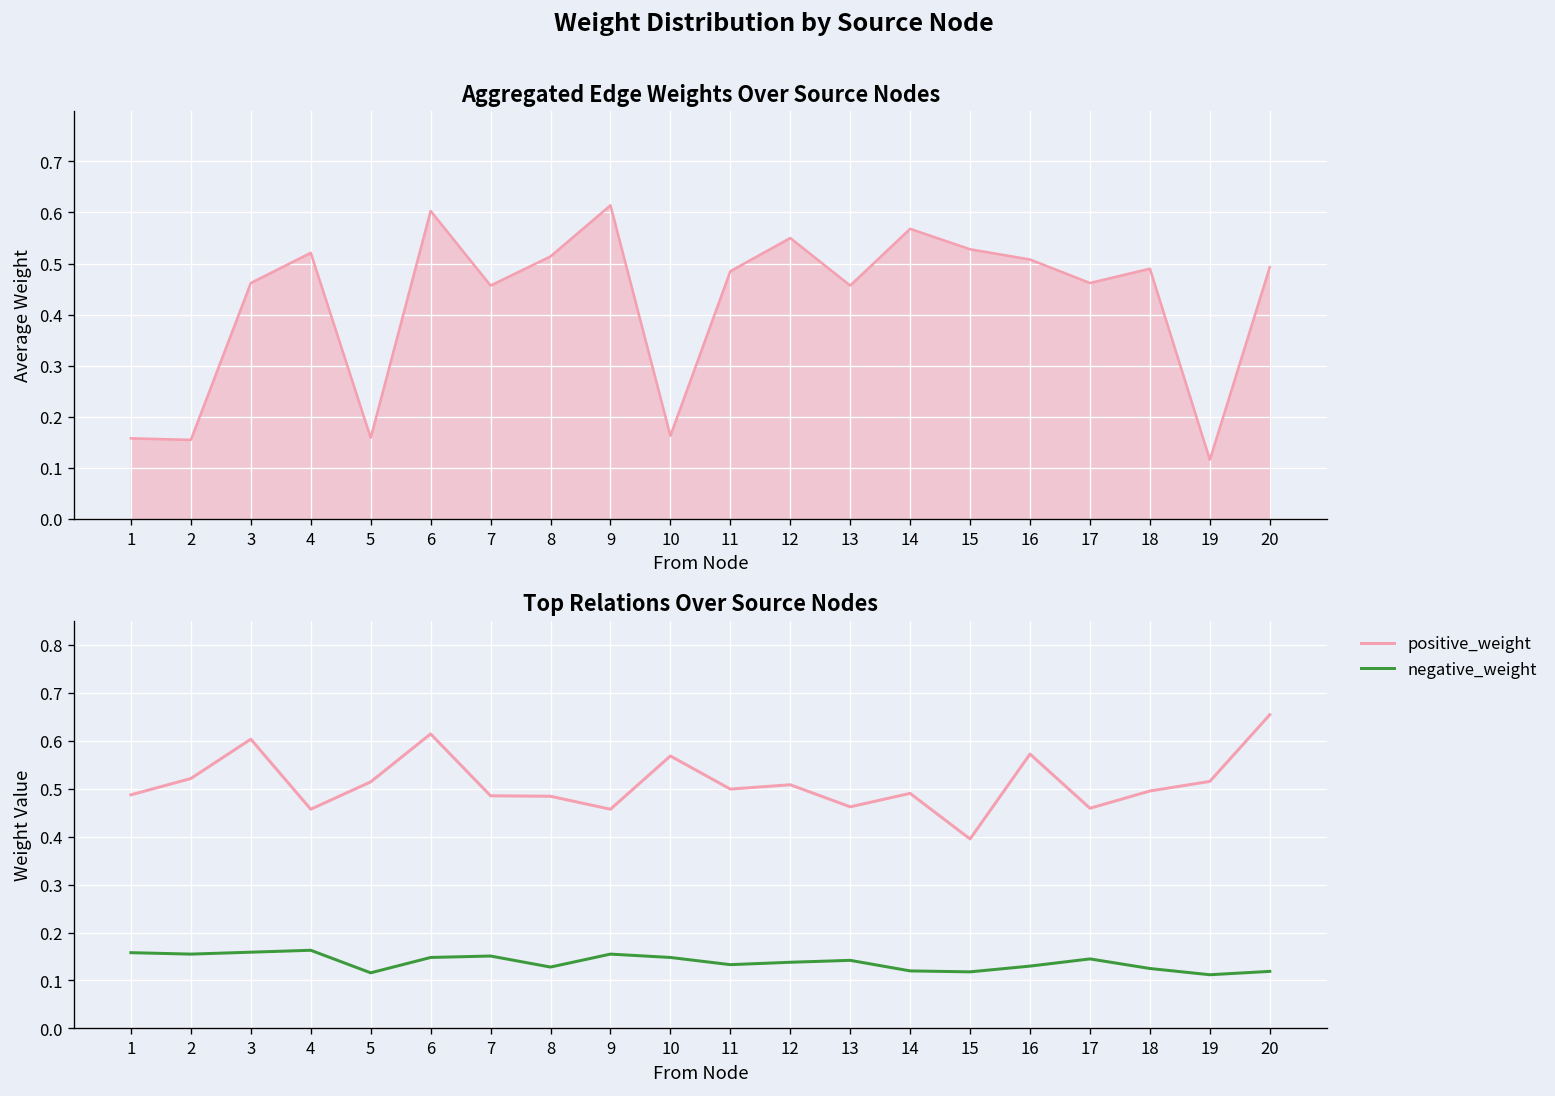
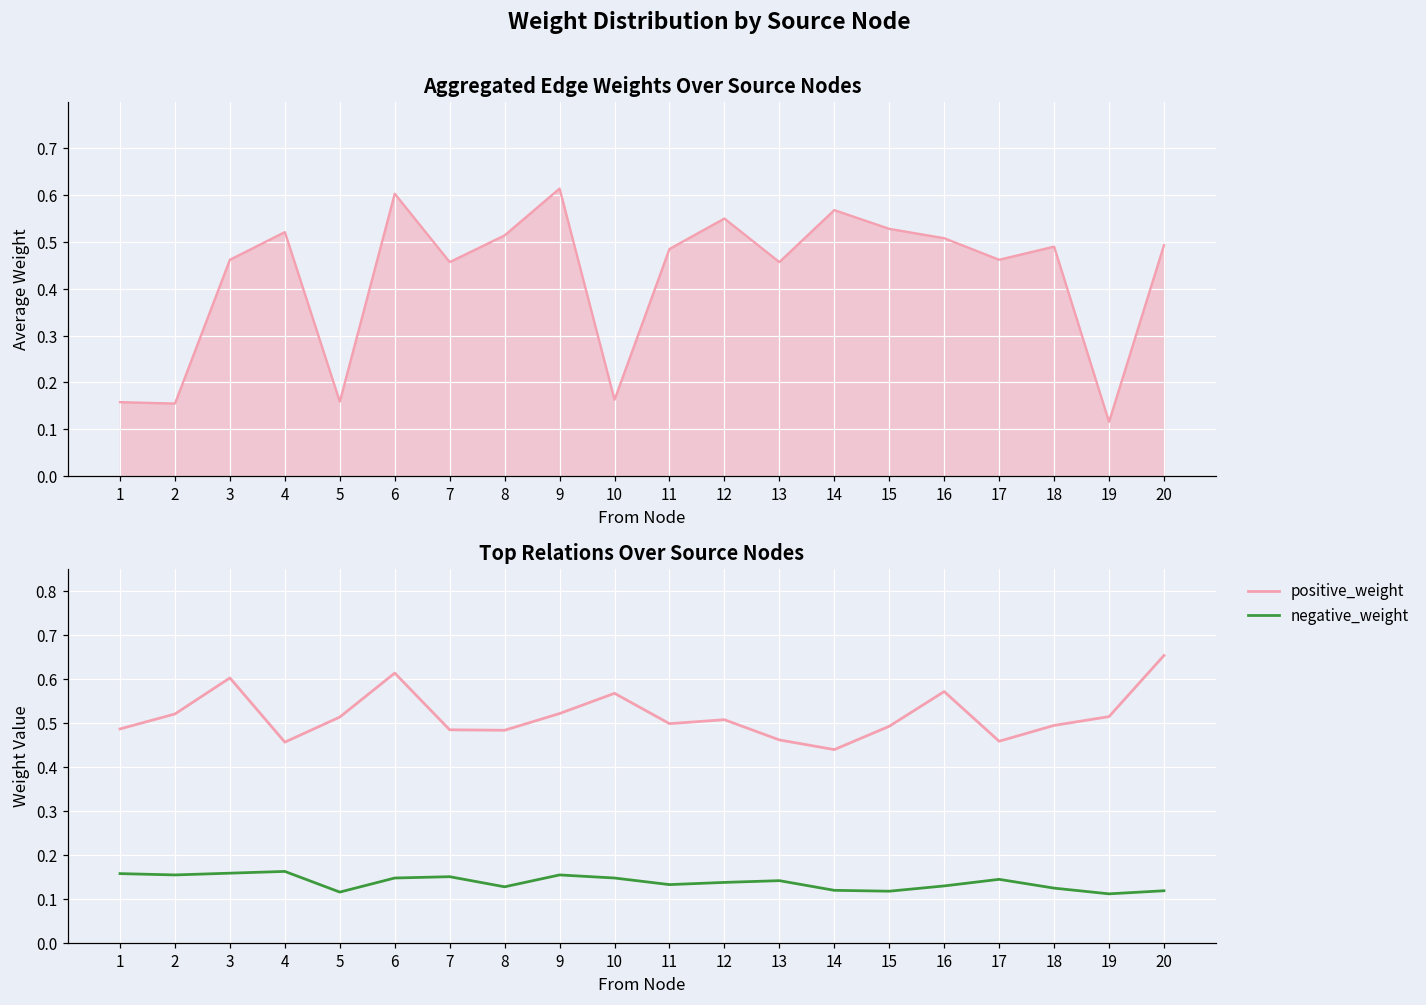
  {
    "Aggregated Edge Weights Over Source Nodes": {
      "1": 0.16,
      "2": 0.16,
      "3": 0.46,
      "4": 0.52,
      "5": 0.16,
      "6": 0.60,
      "7": 0.46,
      "8": 0.51,
      "9": 0.61,
      "10": 0.16,
      "11": 0.49,
      "12": 0.55,
      "13": 0.46,
      "14": 0.57,
      "15": 0.53,
      "16": 0.51,
      "17": 0.46,
      "18": 0.49,
      "19": 0.12,
      "20": 0.49
    },
    "Top Relations Over Source Nodes": {
      "positive_weight": {
        "1": 0.49,
        "2": 0.52,
        "3": 0.60,
        "4": 0.46,
        "5": 0.51,
        "6": 0.61,
        "7": 0.49,
        "8": 0.48,
-       "9": 0.46,
+       "9": 0.52,
        "10": 0.57,
        "11": 0.50,
        "12": 0.51,
        "13": 0.46,
-       "14": 0.49,
-       "15": 0.40,
+       "14": 0.44,
+       "15": 0.49,
        "16": 0.57,
        "17": 0.46,
        "18": 0.50,
        "19": 0.52,
        "20": 0.65
      },
      "negative_weight": {
        "1": 0.16,
        "2": 0.16,
        "3": 0.16,
        "4": 0.16,
        "5": 0.12,
        "6": 0.15,
        "7": 0.15,
        "8": 0.13,
        "9": 0.16,
        "10": 0.15,
        "11": 0.13,
        "12": 0.14,
        "13": 0.14,
        "14": 0.12,
        "15": 0.12,
        "16": 0.13,
        "17": 0.15,
        "18": 0.13,
        "19": 0.11,
        "20": 0.12
      }
    }
  }
